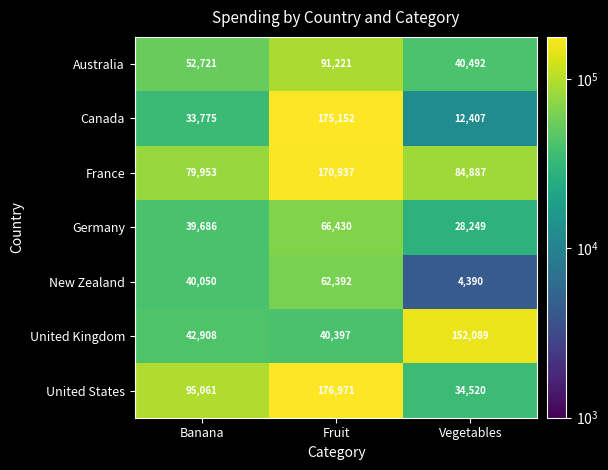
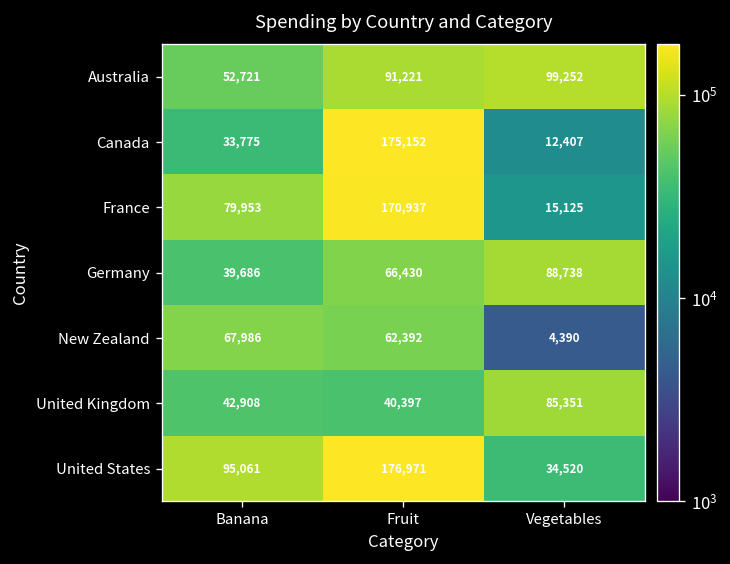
  {
    "Australia": {
      "Banana": "52,721",
      "Fruit": "91,221",
-     "Vegetables": "40,492"
+     "Vegetables": "99,252"
    },
    "Canada": {
      "Banana": "33,775",
      "Fruit": "175,152",
      "Vegetables": "12,407"
    },
    "France": {
      "Banana": "79,953",
      "Fruit": "170,937",
-     "Vegetables": "84,887"
+     "Vegetables": "15,125"
    },
    "Germany": {
      "Banana": "39,686",
      "Fruit": "66,430",
-     "Vegetables": "28,249"
+     "Vegetables": "88,738"
    },
    "New Zealand": {
-     "Banana": "40,050",
+     "Banana": "67,986",
      "Fruit": "62,392",
      "Vegetables": "4,390"
    },
    "United Kingdom": {
      "Banana": "42,908",
      "Fruit": "40,397",
-     "Vegetables": "152,089"
+     "Vegetables": "85,351"
    },
    "United States": {
      "Banana": "95,061",
      "Fruit": "176,971",
      "Vegetables": "34,520"
    }
  }
